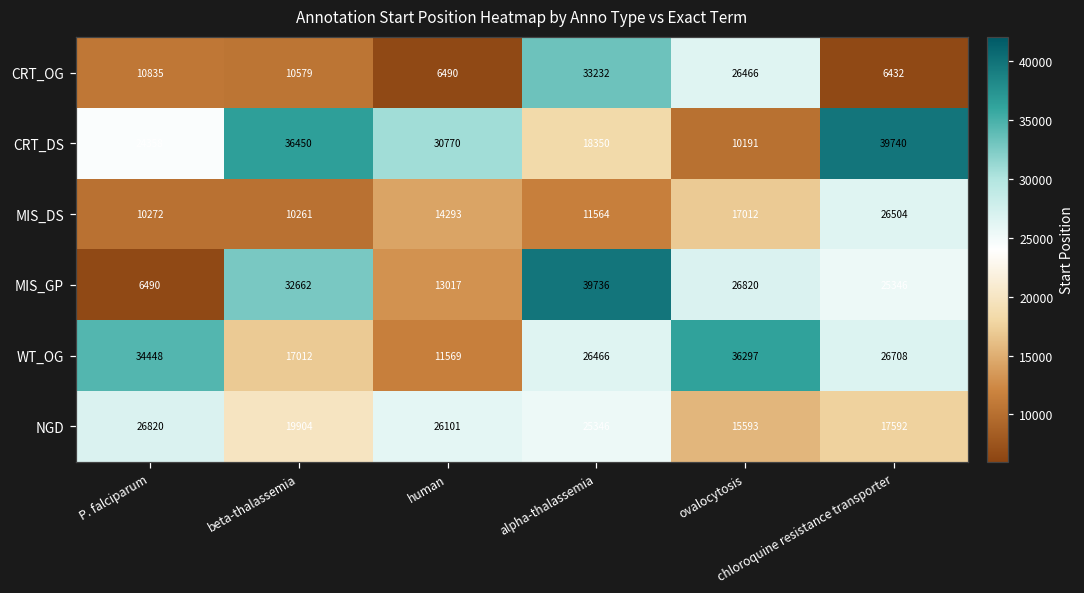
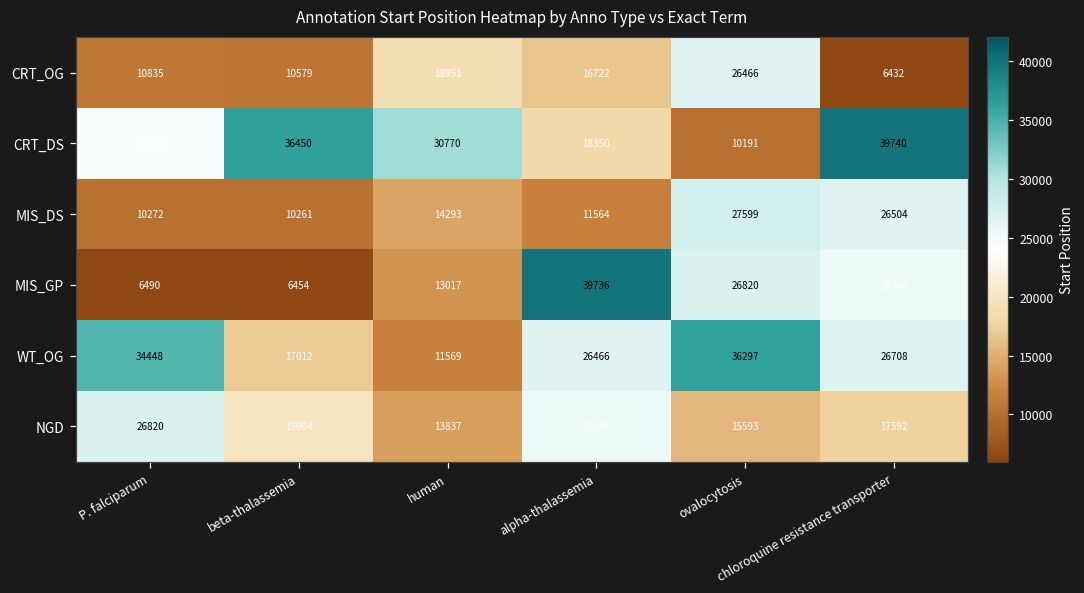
  {
    "CRT_OG": {
      "P. falciparum": 10835,
      "beta-thalassemia": 10579,
-     "human": 6490,
-     "alpha-thalassemia": 33232,
+     "human": 18951,
+     "alpha-thalassemia": 16722,
      "ovalocytosis": 26466,
      "chloroquine resistance transporter": 6432
    },
    "CRT_DS": {
      "beta-thalassemia": 36450,
      "human": 30770,
      "alpha-thalassemia": 18350,
      "ovalocytosis": 10191,
      "chloroquine resistance transporter": 39740
    },
    "MIS_DS": {
      "P. falciparum": 10272,
      "beta-thalassemia": 10261,
      "human": 14293,
      "alpha-thalassemia": 11564,
-     "ovalocytosis": 17012,
+     "ovalocytosis": 27599,
      "chloroquine resistance transporter": 26504
    },
    "MIS_GP": {
      "P. falciparum": 6490,
-     "beta-thalassemia": 32662,
+     "beta-thalassemia": 6454,
      "human": 13017,
      "alpha-thalassemia": 39736,
      "ovalocytosis": 26820
    },
    "WT_OG": {
      "P. falciparum": 34448,
      "beta-thalassemia": 17012,
      "human": 11569,
      "alpha-thalassemia": 26466,
      "ovalocytosis": 36297,
      "chloroquine resistance transporter": 26708
    },
    "NGD": {
      "P. falciparum": 26820,
      "beta-thalassemia": 19904,
-     "human": 26101,
+     "human": 13837,
      "ovalocytosis": 15593,
      "chloroquine resistance transporter": 17592
    }
  }
